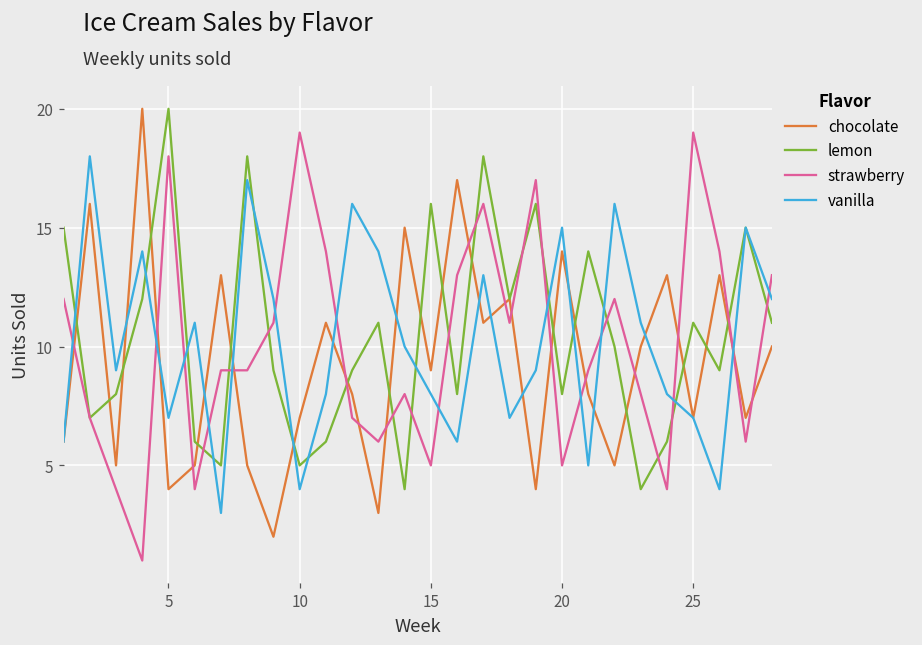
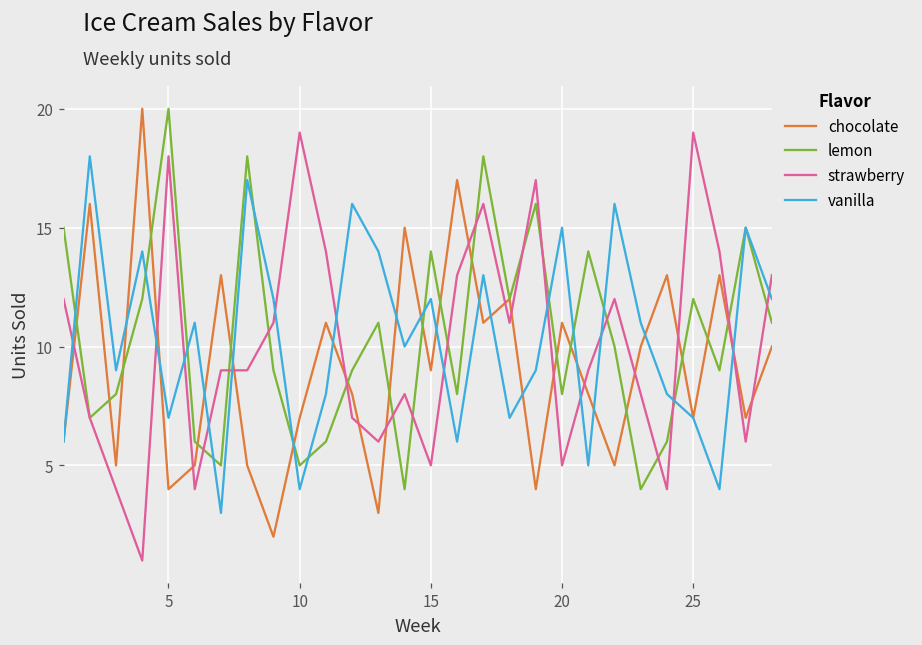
  {
    "chocolate": {
      "5": 4,
      "10": 7,
      "15": 9,
-     "20": 14
+     "20": 11
    },
    "lemon": {
      "5": 20,
      "10": 5,
-     "15": 16,
+     "15": 14,
      "20": 8,
-     "25": 11
+     "25": 12
    },
    "strawberry": {
      "5": 18,
      "10": 19,
      "15": 5,
      "20": 5,
      "25": 19
    },
    "vanilla": {
      "5": 7,
      "10": 4,
-     "15": 8,
+     "15": 12,
      "20": 15
    }
  }
